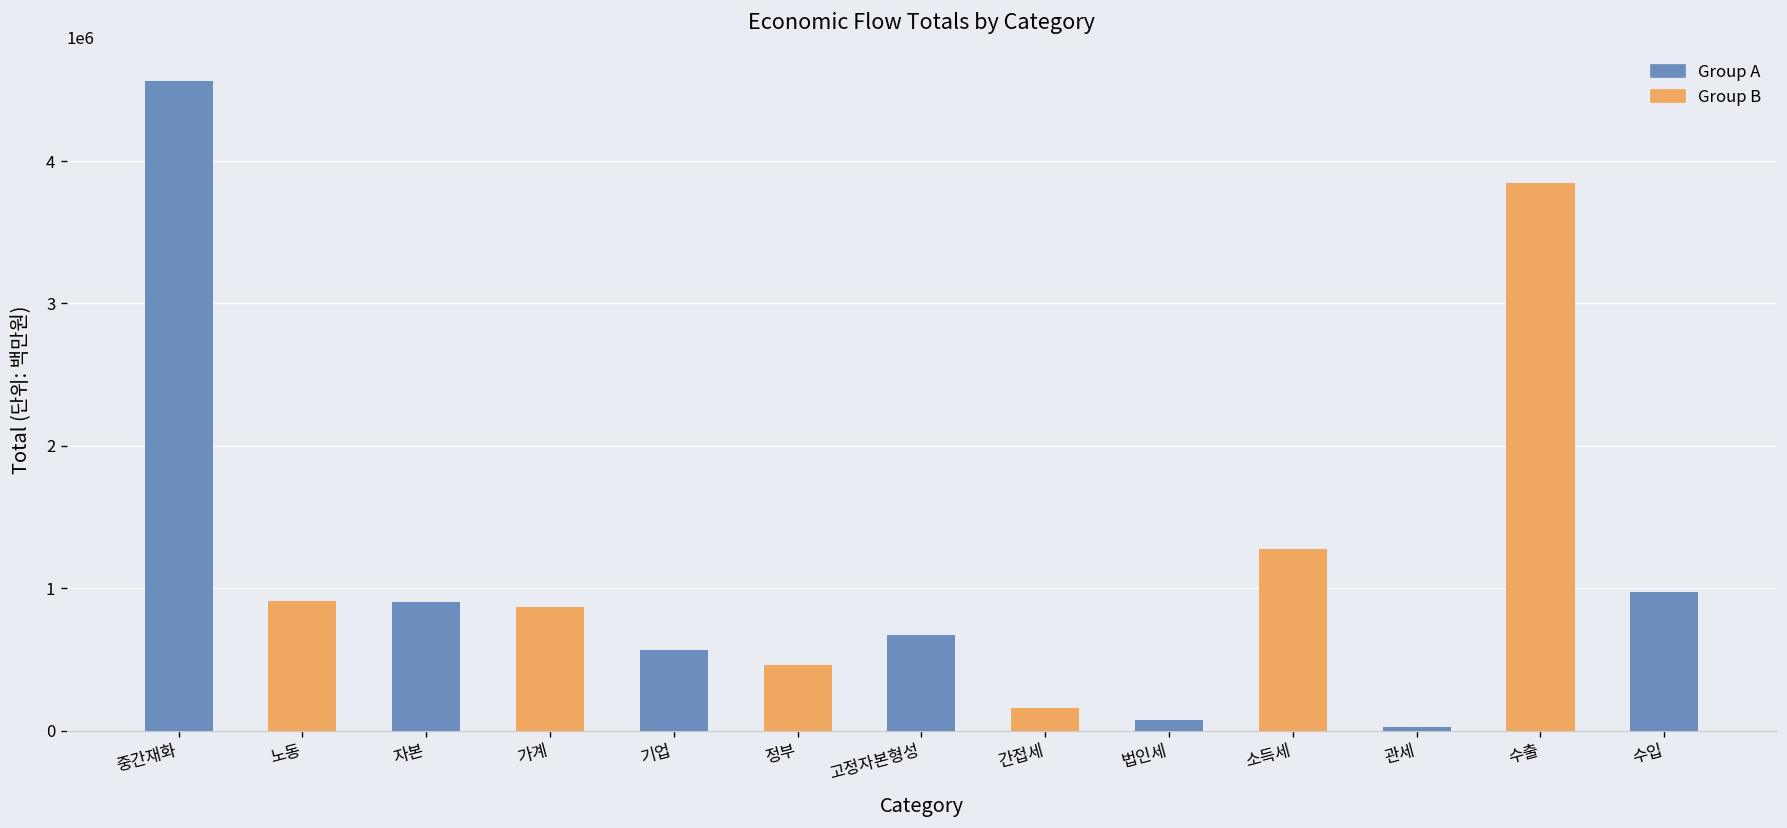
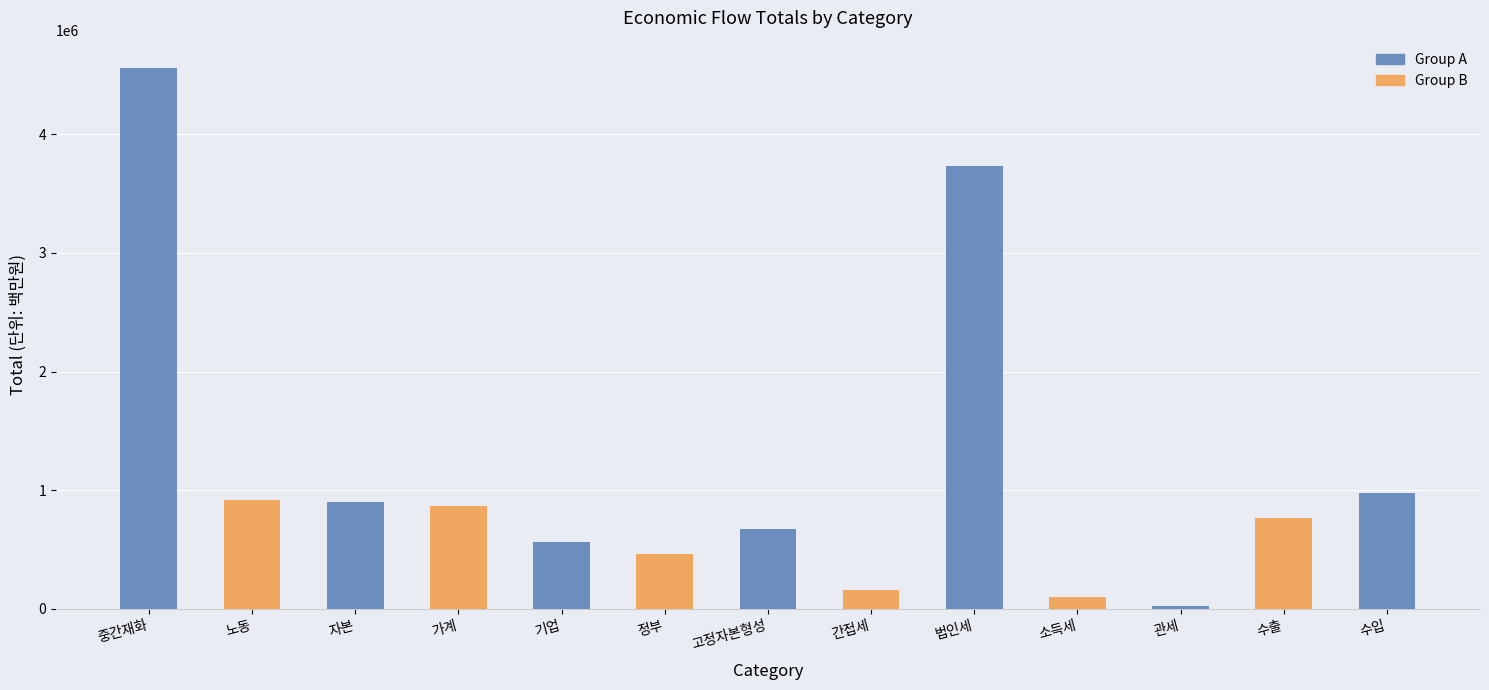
  {
    "중간재화": 4560000,
    "노동": 910000,
    "자본": 900000,
    "가계": 870000,
    "기업": 560000,
    "정부": 460000,
    "고정자본형성": 670000,
    "간접세": 160000,
-   "법인세": 70000,
-   "소득세": 1280000,
+   "법인세": 3730000,
+   "소득세": 100000,
    "관세": 20000,
-   "수출": 3850000,
+   "수출": 760000,
    "수입": 970000
  }
